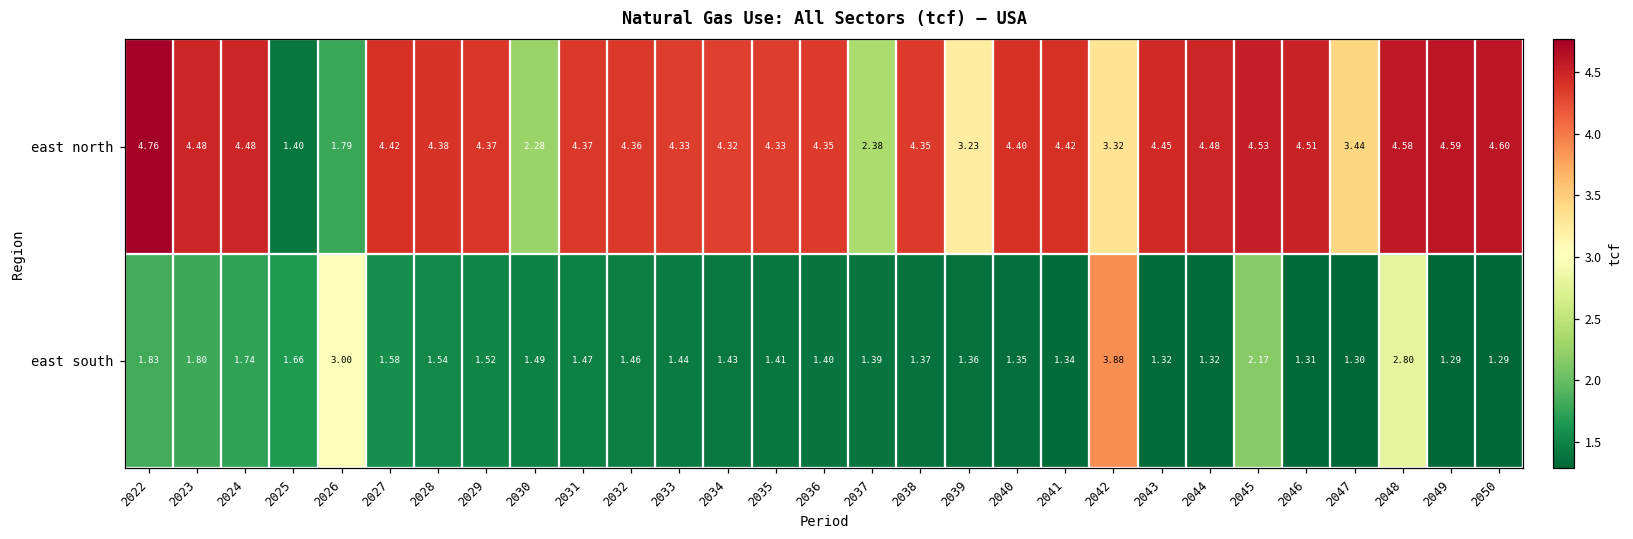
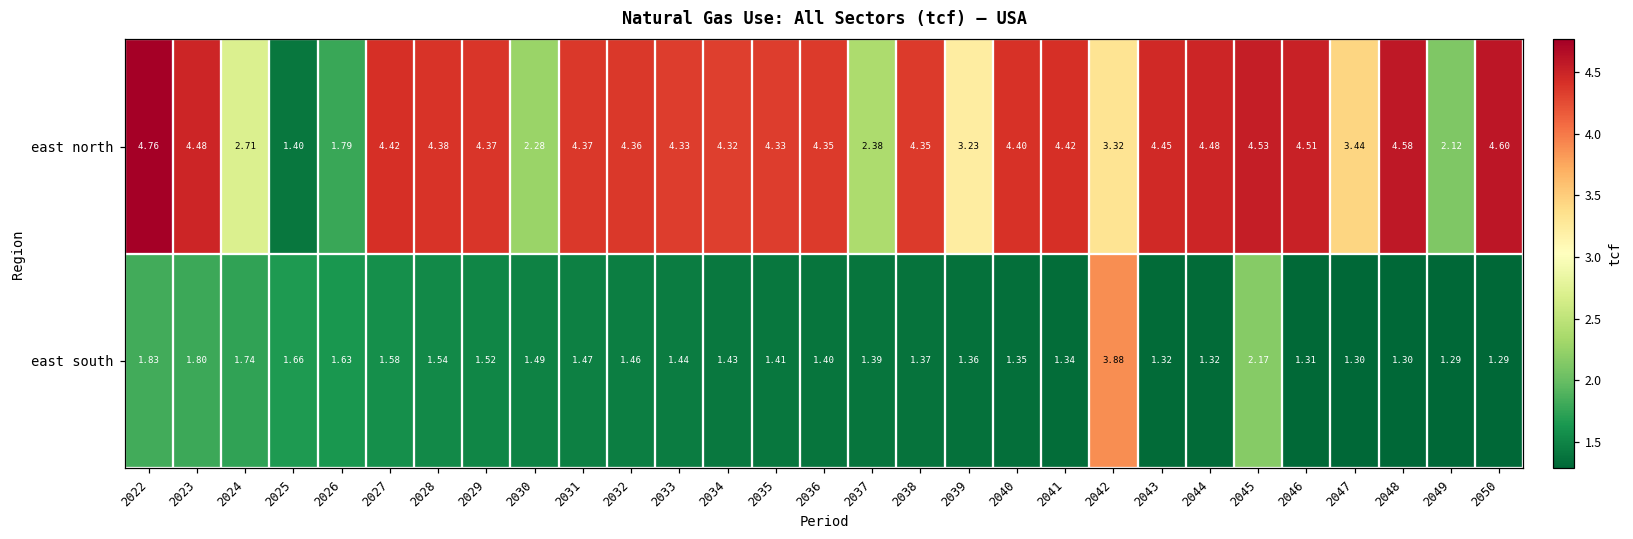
  {
    "east north": {
      "2022": 4.76,
      "2023": 4.48,
-     "2024": 4.48,
+     "2024": 2.71,
      "2025": 1.40,
      "2026": 1.79,
      "2027": 4.42,
      "2028": 4.38,
      "2029": 4.37,
      "2030": 2.28,
      "2031": 4.37,
      "2032": 4.36,
      "2033": 4.33,
      "2034": 4.32,
      "2035": 4.33,
      "2036": 4.35,
      "2037": 2.38,
      "2038": 4.35,
      "2039": 3.23,
      "2040": 4.40,
      "2041": 4.42,
      "2042": 3.32,
      "2043": 4.45,
      "2044": 4.48,
      "2045": 4.53,
      "2046": 4.51,
      "2047": 3.44,
      "2048": 4.58,
-     "2049": 4.59,
+     "2049": 2.12,
      "2050": 4.60
    },
    "east south": {
      "2022": 1.83,
      "2023": 1.80,
      "2024": 1.74,
      "2025": 1.66,
-     "2026": 3.00,
+     "2026": 1.63,
      "2027": 1.58,
      "2028": 1.54,
      "2029": 1.52,
      "2030": 1.49,
      "2031": 1.47,
      "2032": 1.46,
      "2033": 1.44,
      "2034": 1.43,
      "2035": 1.41,
      "2036": 1.40,
      "2037": 1.39,
      "2038": 1.37,
      "2039": 1.36,
      "2040": 1.35,
      "2041": 1.34,
      "2042": 3.88,
      "2043": 1.32,
      "2044": 1.32,
      "2045": 2.17,
      "2046": 1.31,
      "2047": 1.30,
-     "2048": 2.80,
+     "2048": 1.30,
      "2049": 1.29,
      "2050": 1.29
    }
  }
